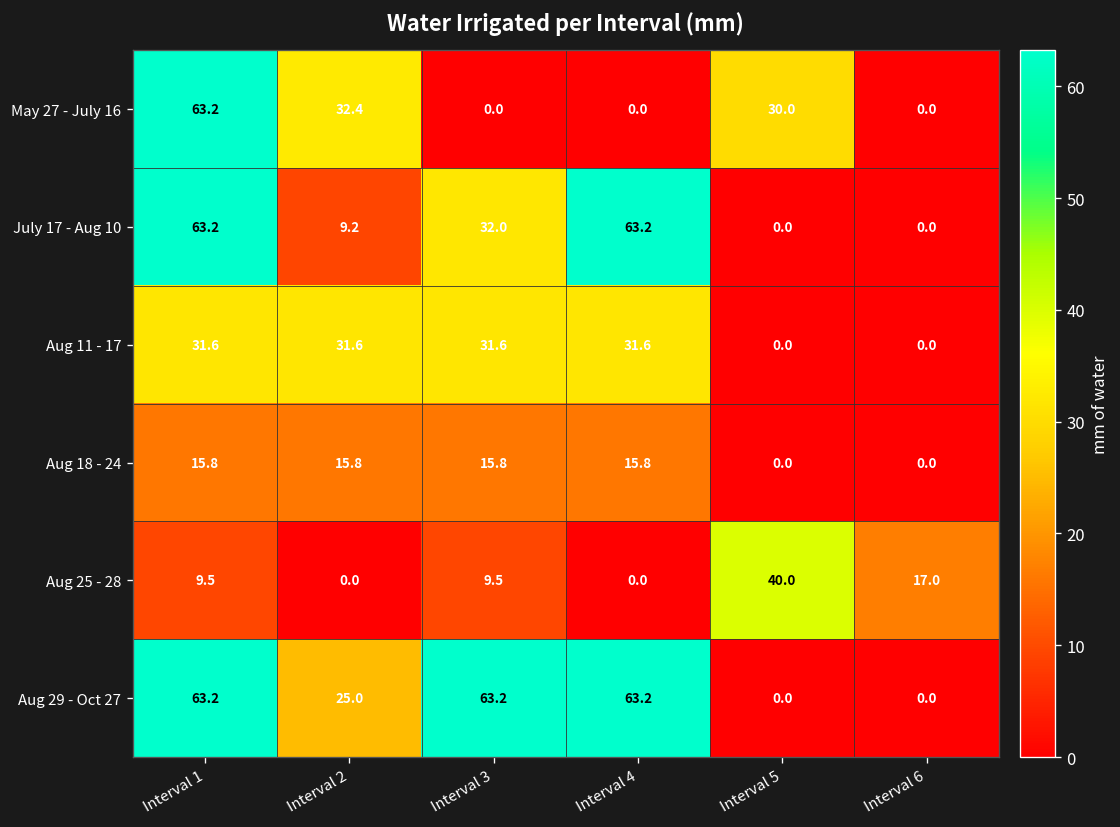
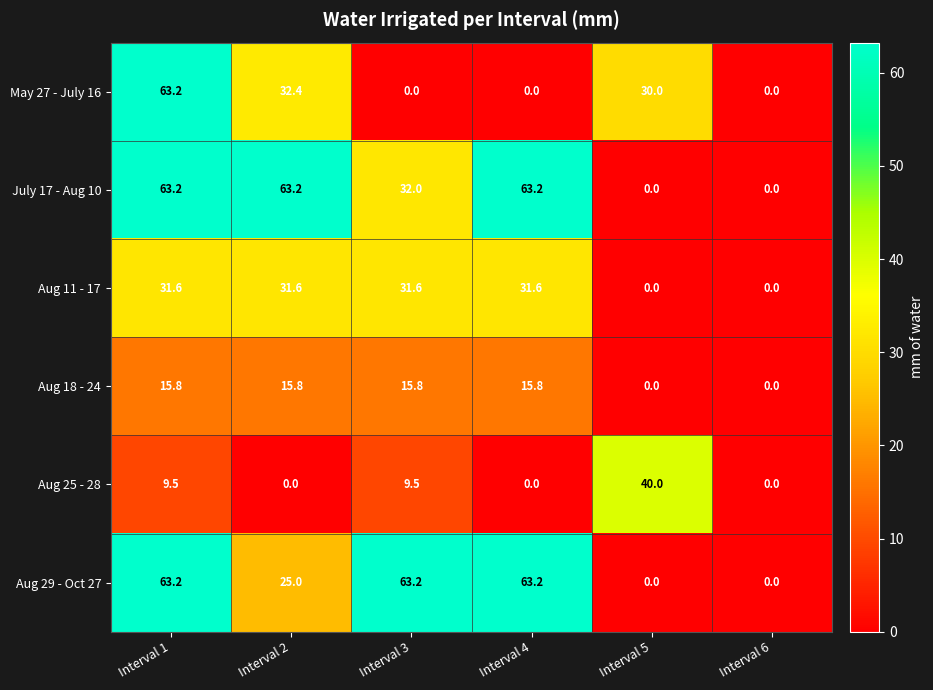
  {
    "May 27 - July 16": {
      "Interval 1": 63.2,
      "Interval 2": 32.4,
      "Interval 3": 0.0,
      "Interval 4": 0.0,
      "Interval 5": 30.0,
      "Interval 6": 0.0
    },
    "July 17 - Aug 10": {
      "Interval 1": 63.2,
-     "Interval 2": 9.2,
+     "Interval 2": 63.2,
      "Interval 3": 32.0,
      "Interval 4": 63.2,
      "Interval 5": 0.0,
      "Interval 6": 0.0
    },
    "Aug 11 - 17": {
      "Interval 1": 31.6,
      "Interval 2": 31.6,
      "Interval 3": 31.6,
      "Interval 4": 31.6,
      "Interval 5": 0.0,
      "Interval 6": 0.0
    },
    "Aug 18 - 24": {
      "Interval 1": 15.8,
      "Interval 2": 15.8,
      "Interval 3": 15.8,
      "Interval 4": 15.8,
      "Interval 5": 0.0,
      "Interval 6": 0.0
    },
    "Aug 25 - 28": {
      "Interval 1": 9.5,
      "Interval 2": 0.0,
      "Interval 3": 9.5,
      "Interval 4": 0.0,
      "Interval 5": 40.0,
-     "Interval 6": 17.0
+     "Interval 6": 0.0
    },
    "Aug 29 - Oct 27": {
      "Interval 1": 63.2,
      "Interval 2": 25.0,
      "Interval 3": 63.2,
      "Interval 4": 63.2,
      "Interval 5": 0.0,
      "Interval 6": 0.0
    }
  }
